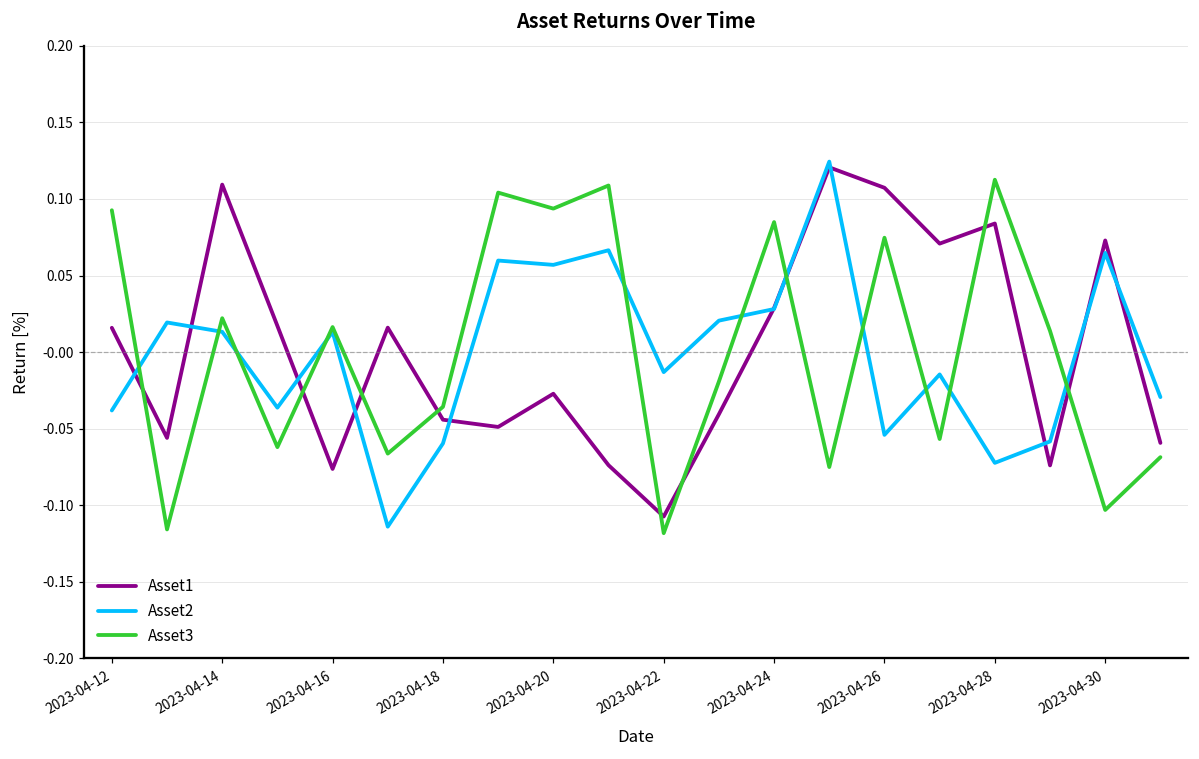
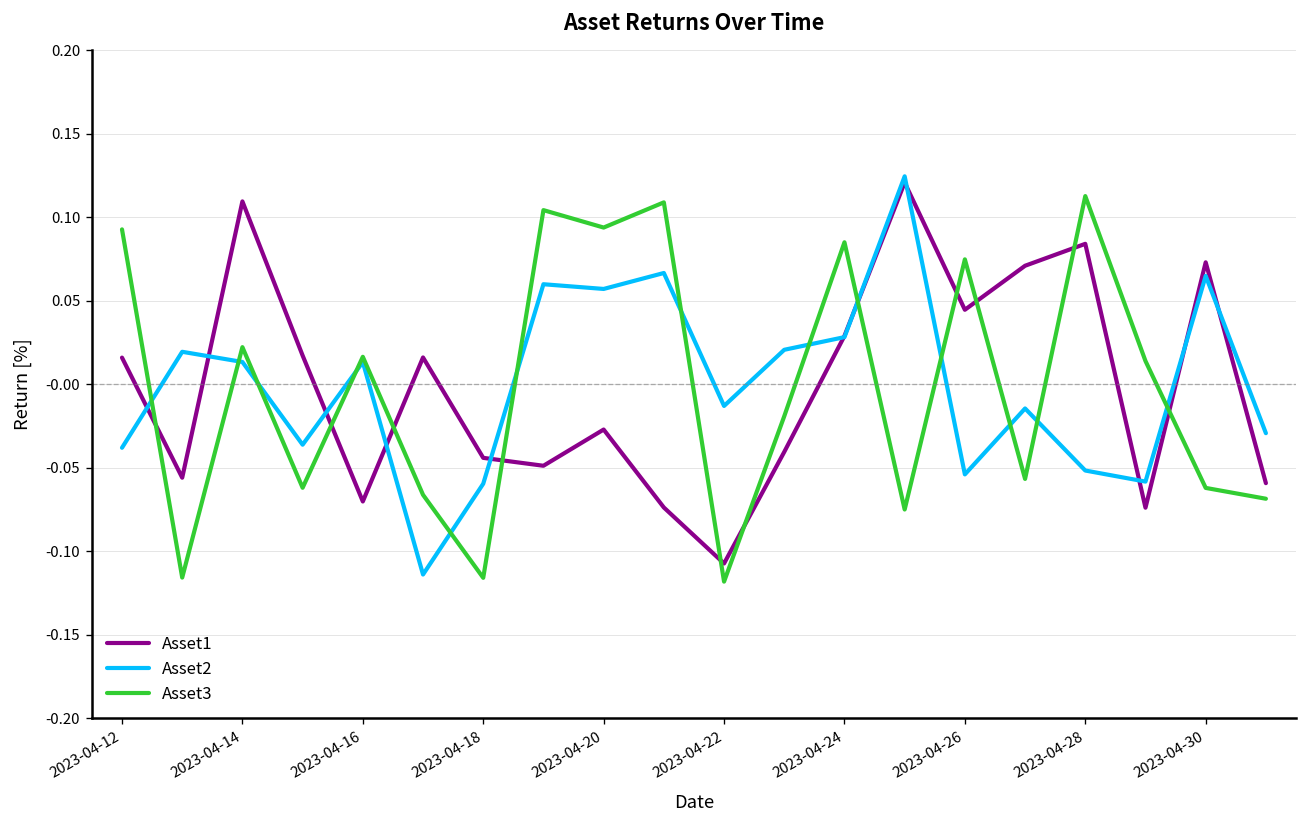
  {
    "Asset1": {
      "2023-04-12": 0.016,
      "2023-04-14": 0.109,
-     "2023-04-16": -0.076,
+     "2023-04-16": -0.070,
      "2023-04-18": -0.044,
      "2023-04-20": -0.027,
      "2023-04-22": -0.107,
-     "2023-04-26": 0.107,
+     "2023-04-26": 0.044,
      "2023-04-28": 0.084,
      "2023-04-30": 0.073
    },
    "Asset2": {
      "2023-04-12": -0.038,
      "2023-04-14": 0.013,
      "2023-04-16": 0.013,
      "2023-04-18": -0.060,
      "2023-04-20": 0.057,
      "2023-04-22": -0.013,
      "2023-04-26": -0.054,
-     "2023-04-28": -0.072,
+     "2023-04-28": -0.052,
      "2023-04-30": 0.065
    },
    "Asset3": {
      "2023-04-12": 0.093,
      "2023-04-14": 0.022,
      "2023-04-16": 0.016,
-     "2023-04-18": -0.036,
+     "2023-04-18": -0.116,
      "2023-04-20": 0.094,
      "2023-04-22": -0.118,
      "2023-04-24": 0.085,
      "2023-04-26": 0.075,
      "2023-04-28": 0.113,
-     "2023-04-30": -0.103
+     "2023-04-30": -0.062
    }
  }
